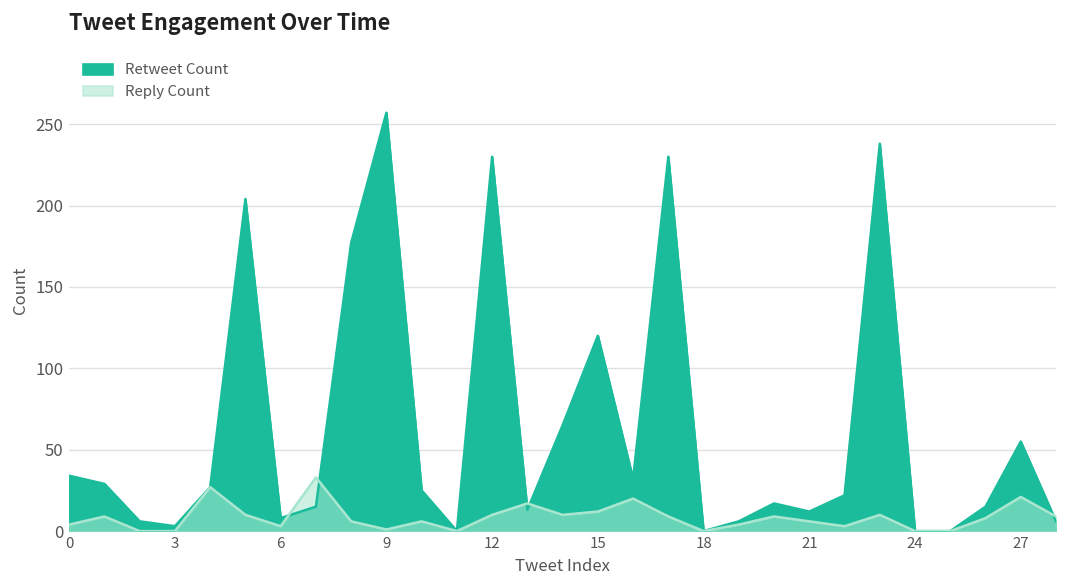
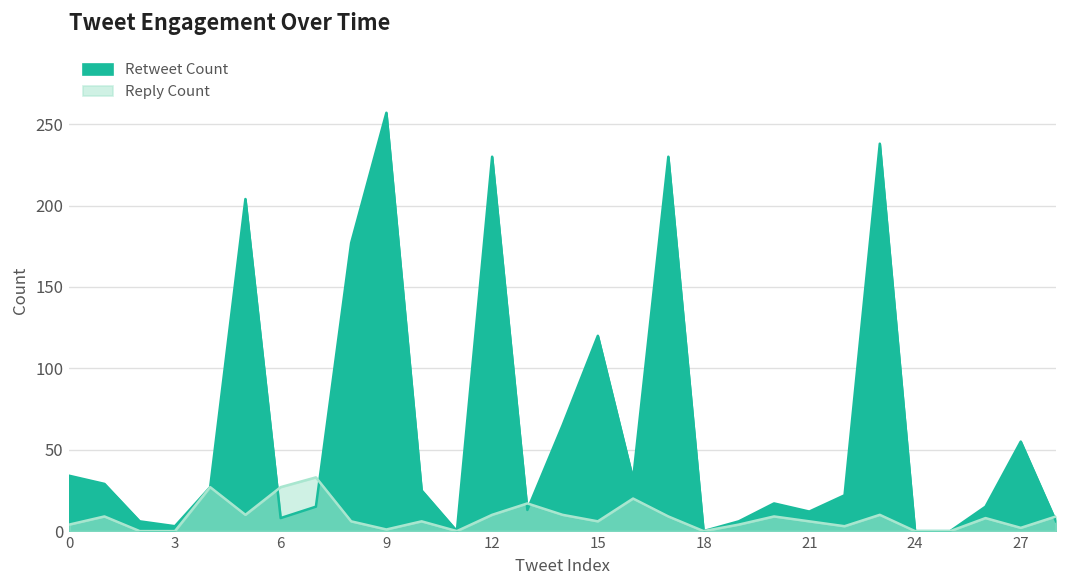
  {
    "Retweet Count": {
      "0": 34,
      "3": 3,
      "6": 8,
      "9": 257,
      "12": 230,
      "15": 120,
      "21": 12,
      "27": 55
    },
    "Reply Count": {
      "0": 4,
      "3": 0,
-     "6": 3,
+     "6": 27,
      "9": 1,
      "12": 10,
-     "15": 12,
+     "15": 6,
      "21": 6,
-     "27": 21
+     "27": 2
    }
  }
